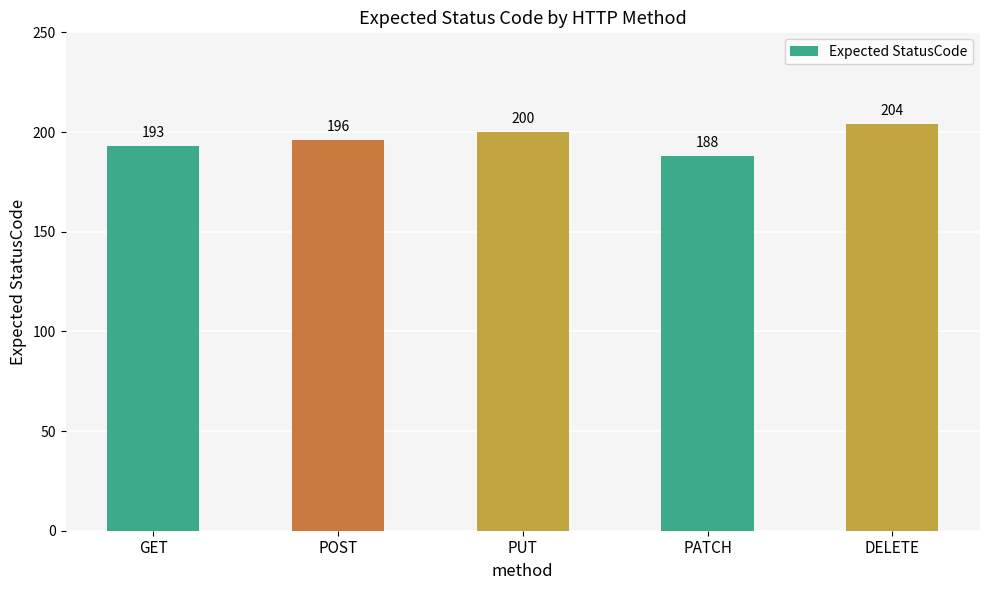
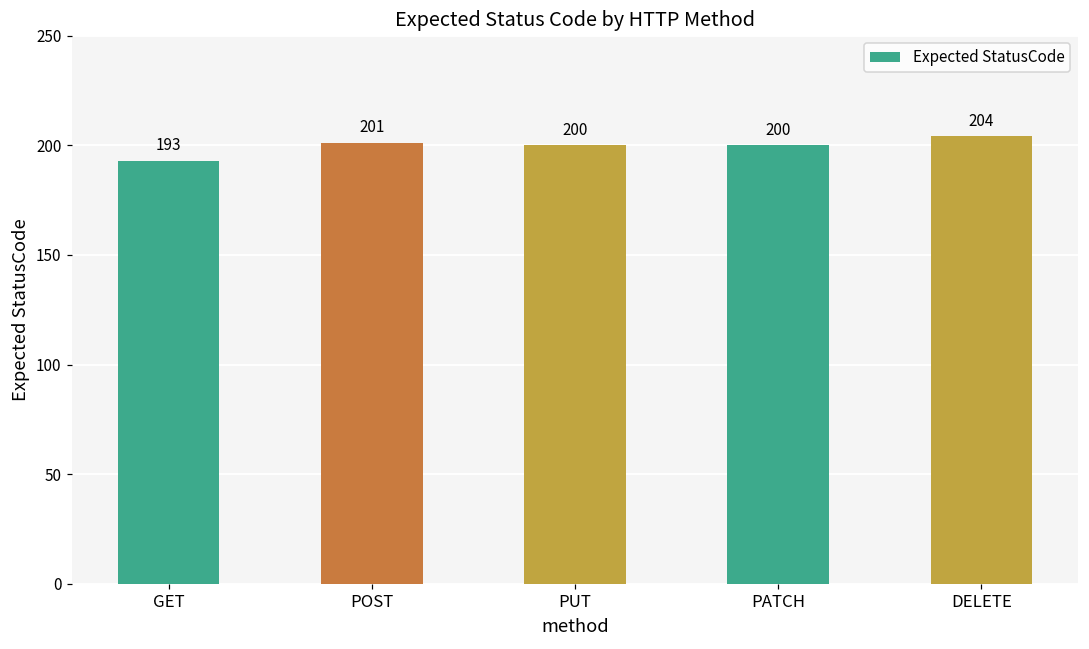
  {
    "GET": 193,
-   "POST": 196,
+   "POST": 201,
    "PUT": 200,
-   "PATCH": 188,
+   "PATCH": 200,
    "DELETE": 204
  }
